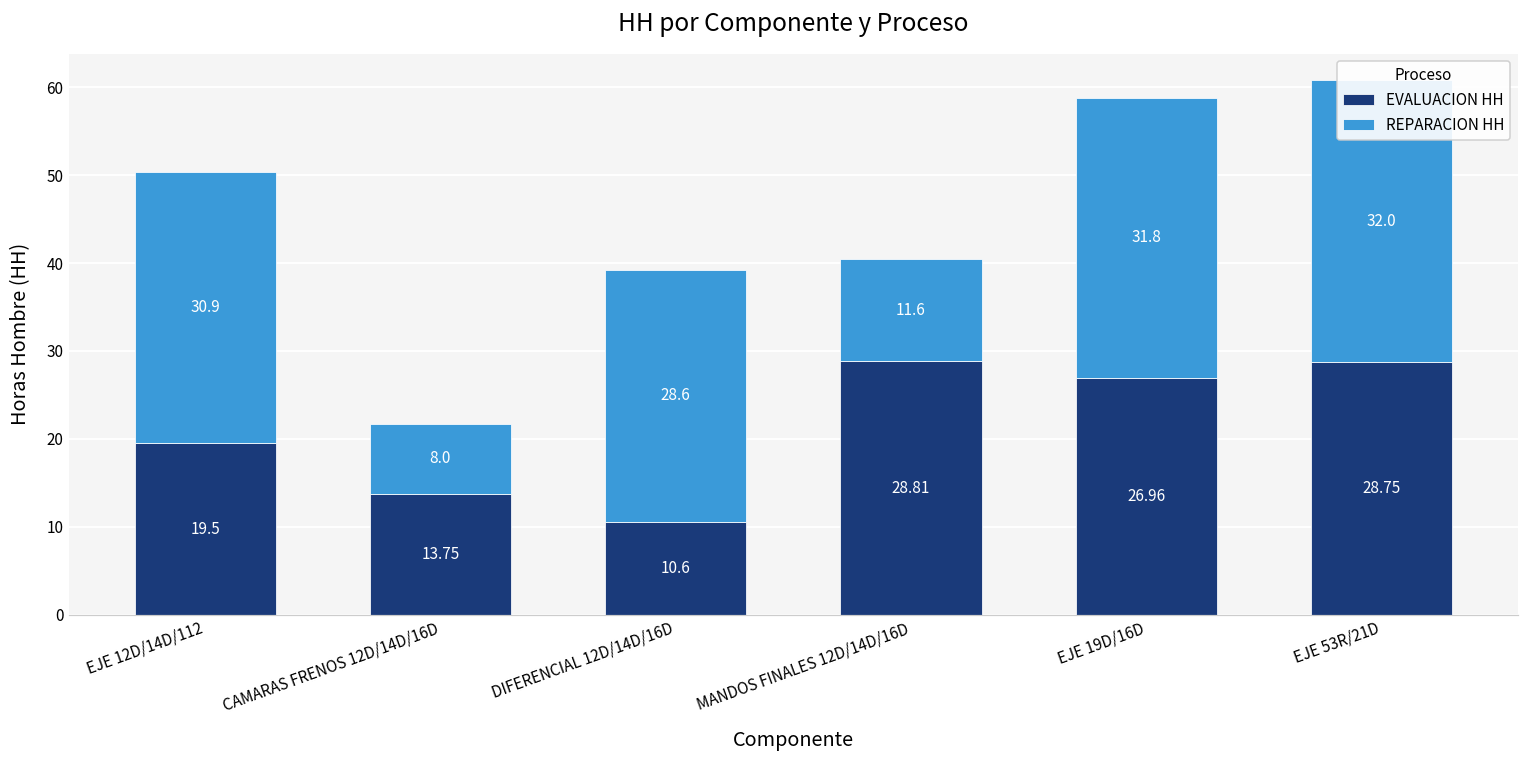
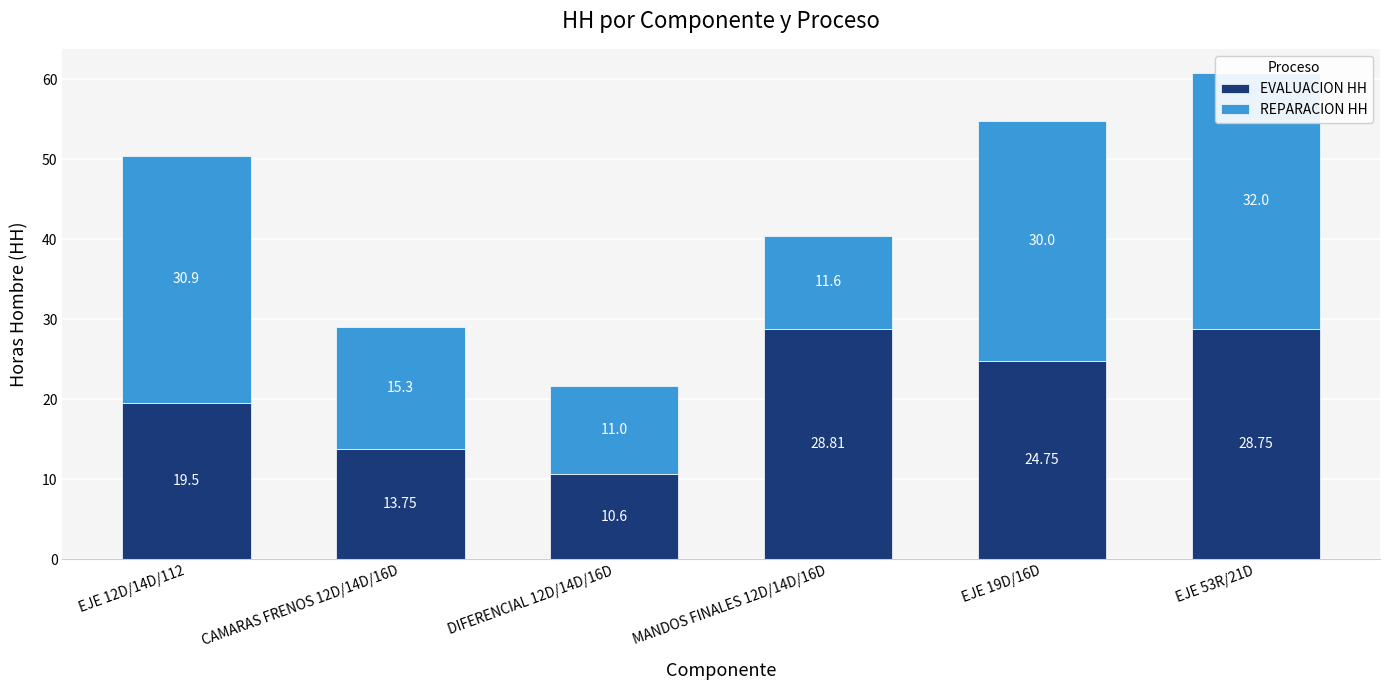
  {
    "EVALUACION HH": {
      "EJE 12D/14D/112": 19.5,
      "CAMARAS FRENOS 12D/14D/16D": 13.75,
      "DIFERENCIAL 12D/14D/16D": 10.6,
      "MANDOS FINALES 12D/14D/16D": 28.81,
-     "EJE 19D/16D": 26.96,
+     "EJE 19D/16D": 24.75,
      "EJE 53R/21D": 28.75
    },
    "REPARACION HH": {
      "EJE 12D/14D/112": 30.9,
-     "CAMARAS FRENOS 12D/14D/16D": 8.0,
-     "DIFERENCIAL 12D/14D/16D": 28.6,
+     "CAMARAS FRENOS 12D/14D/16D": 15.3,
+     "DIFERENCIAL 12D/14D/16D": 11.0,
      "MANDOS FINALES 12D/14D/16D": 11.6,
-     "EJE 19D/16D": 31.8
+     "EJE 19D/16D": 30.0
    }
  }
